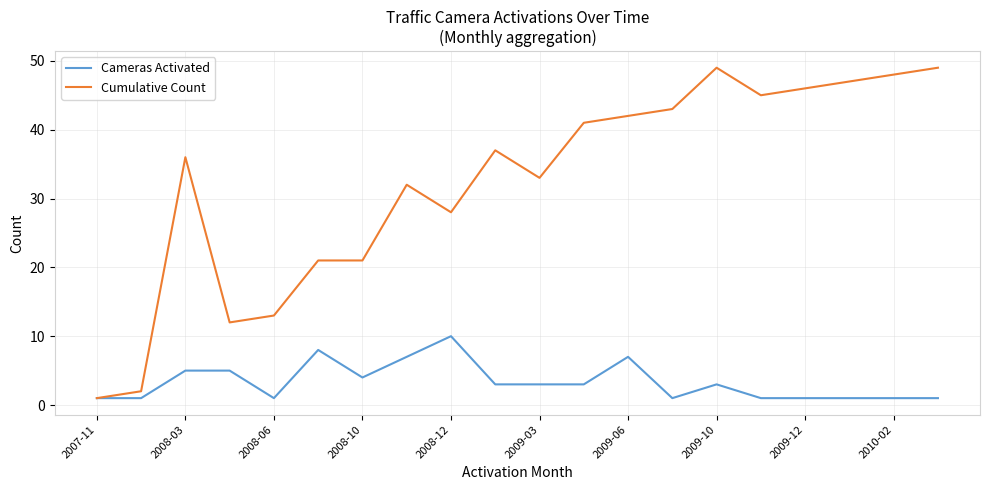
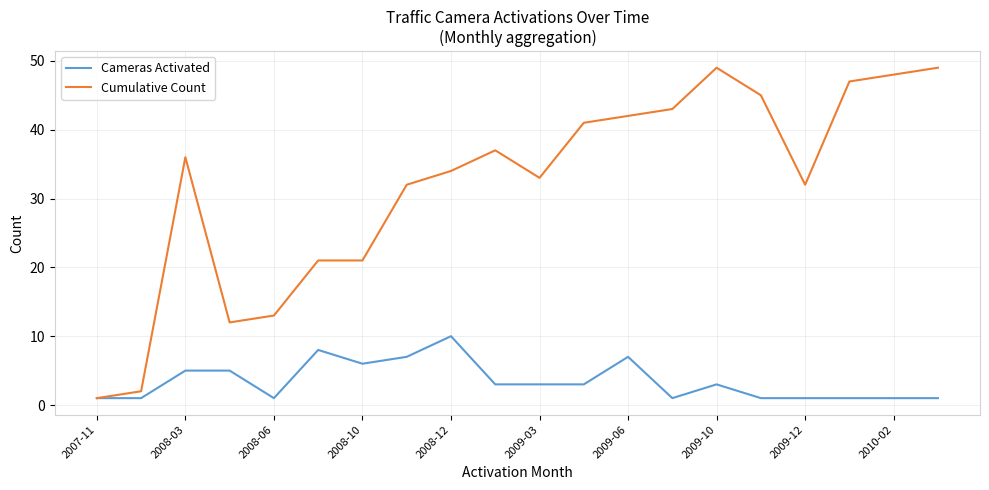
  {
    "Cameras Activated": {
      "2008-03": 5,
      "2008-06": 1,
-     "2008-10": 4,
+     "2008-10": 6,
      "2008-12": 10,
      "2009-03": 3,
      "2009-06": 7,
      "2009-10": 3,
      "2009-12": 1,
      "2010-02": 1
    },
    "Cumulative Count": {
      "2008-03": 36,
      "2008-06": 13,
      "2008-10": 21,
-     "2008-12": 28,
+     "2008-12": 34,
      "2009-03": 33,
      "2009-06": 42,
      "2009-10": 49,
-     "2009-12": 46,
+     "2009-12": 32,
      "2010-02": 48
    }
  }
